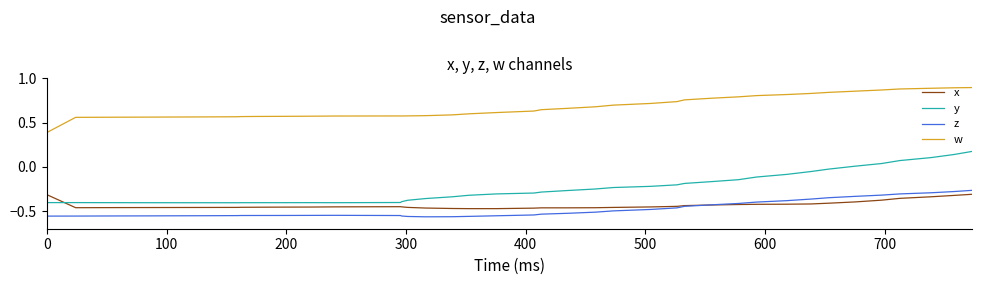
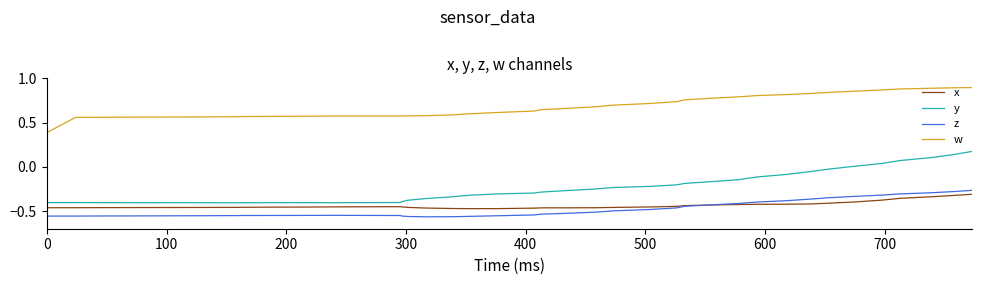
  {
    "x": {
-     "0": -0.3
+     "0": -0.5
    },
    "y": {
      "0": -0.4
    },
    "z": {
      "0": -0.6
    },
    "w": {
      "0": 0.4
    }
  }
